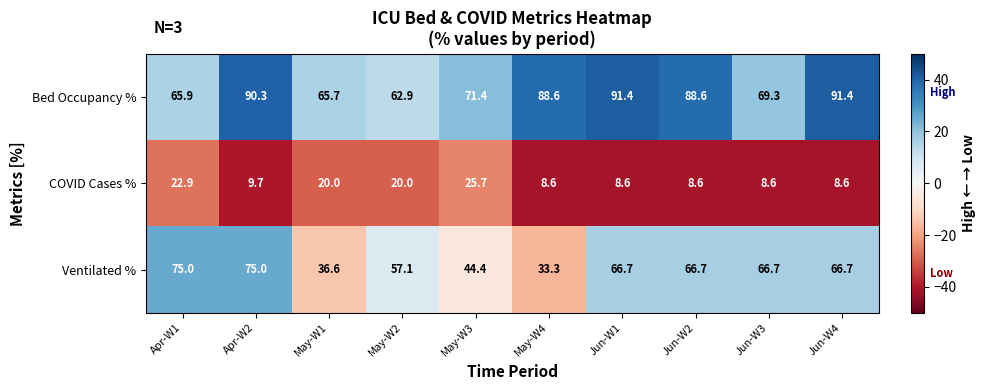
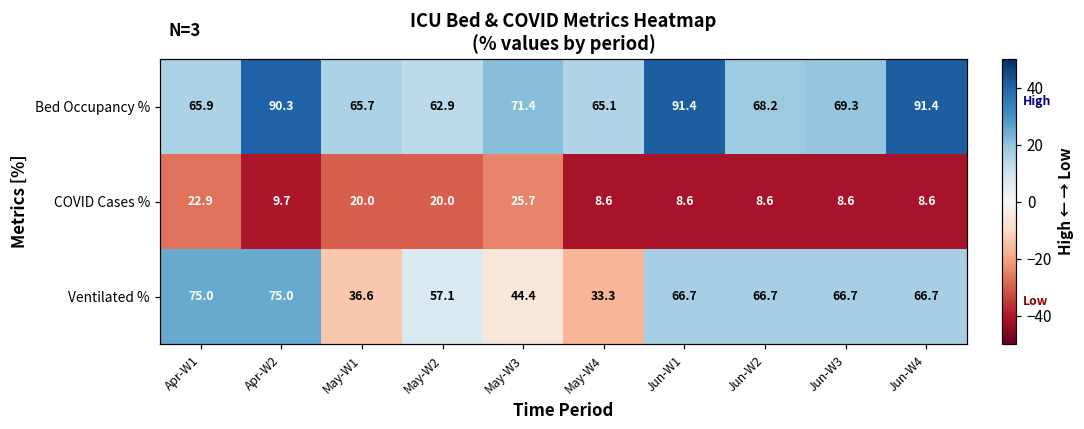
  {
    "Bed Occupancy %": {
      "Apr-W1": 65.9,
      "Apr-W2": 90.3,
      "May-W1": 65.7,
      "May-W2": 62.9,
      "May-W3": 71.4,
-     "May-W4": 88.6,
+     "May-W4": 65.1,
      "Jun-W1": 91.4,
-     "Jun-W2": 88.6,
+     "Jun-W2": 68.2,
      "Jun-W3": 69.3,
      "Jun-W4": 91.4
    },
    "COVID Cases %": {
      "Apr-W1": 22.9,
      "Apr-W2": 9.7,
      "May-W1": 20.0,
      "May-W2": 20.0,
      "May-W3": 25.7,
      "May-W4": 8.6,
      "Jun-W1": 8.6,
      "Jun-W2": 8.6,
      "Jun-W3": 8.6,
      "Jun-W4": 8.6
    },
    "Ventilated %": {
      "Apr-W1": 75.0,
      "Apr-W2": 75.0,
      "May-W1": 36.6,
      "May-W2": 57.1,
      "May-W3": 44.4,
      "May-W4": 33.3,
      "Jun-W1": 66.7,
      "Jun-W2": 66.7,
      "Jun-W3": 66.7,
      "Jun-W4": 66.7
    }
  }
